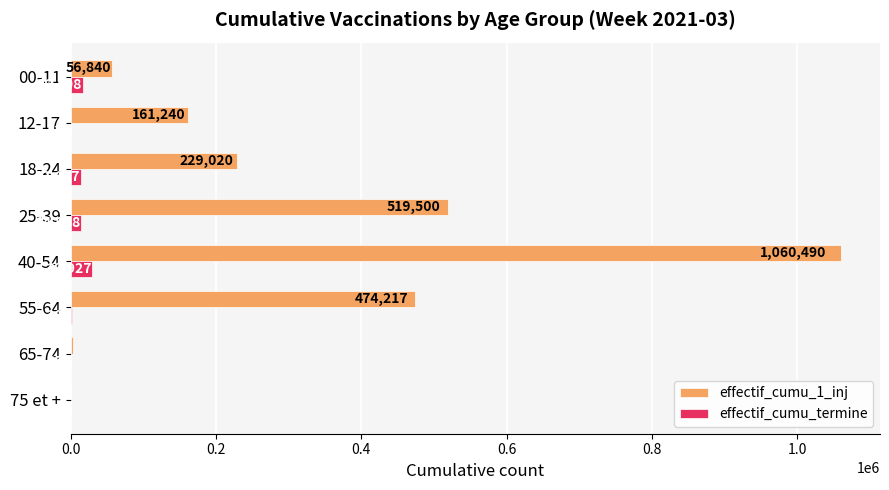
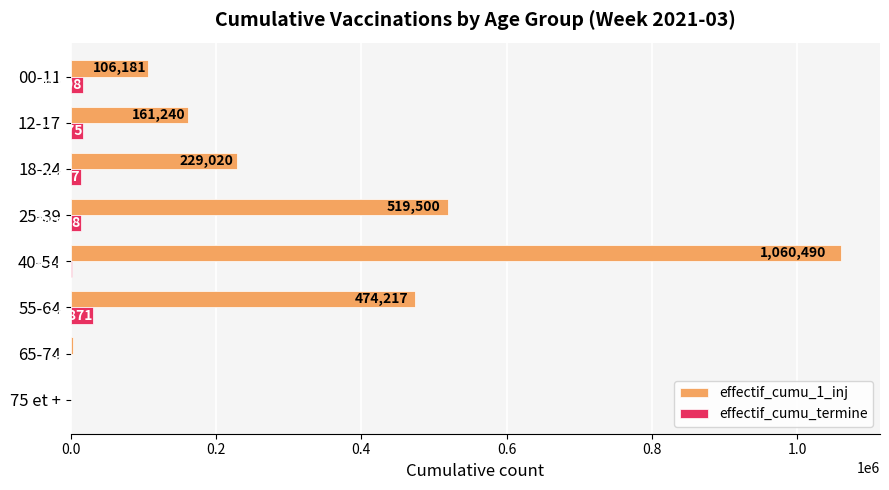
  {
    "effectif_cumu_1_inj": {
-     "00-11": "56,840",
+     "00-11": "106,181",
      "12-17": "161,240",
      "18-24": "229,020",
      "25-39": "519,500",
      "40-54": "1,060,490",
      "55-64": "474,217"
    },
    "effectif_cumu_termine": {
      "00-11": "20000",
-     "12-17": "0",
+     "12-17": "20000",
      "18-24": "10000",
      "25-39": "10000",
-     "40-54": "30000",
-     "55-64": "0",
+     "40-54": "0",
+     "55-64": "30000",
      "75 et +": "0"
    }
  }
